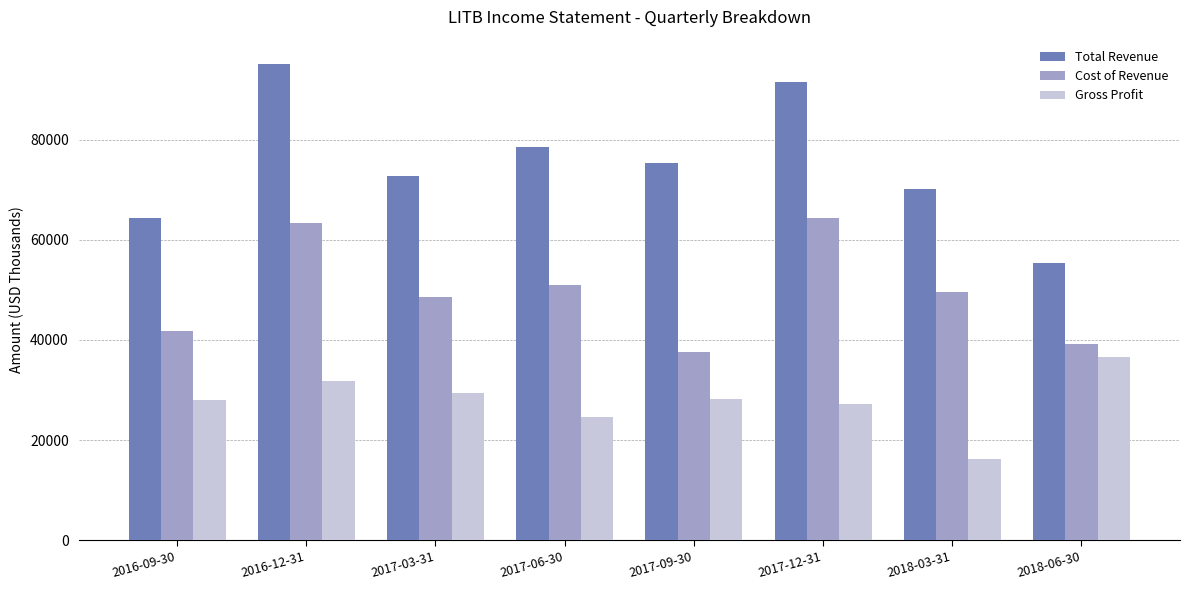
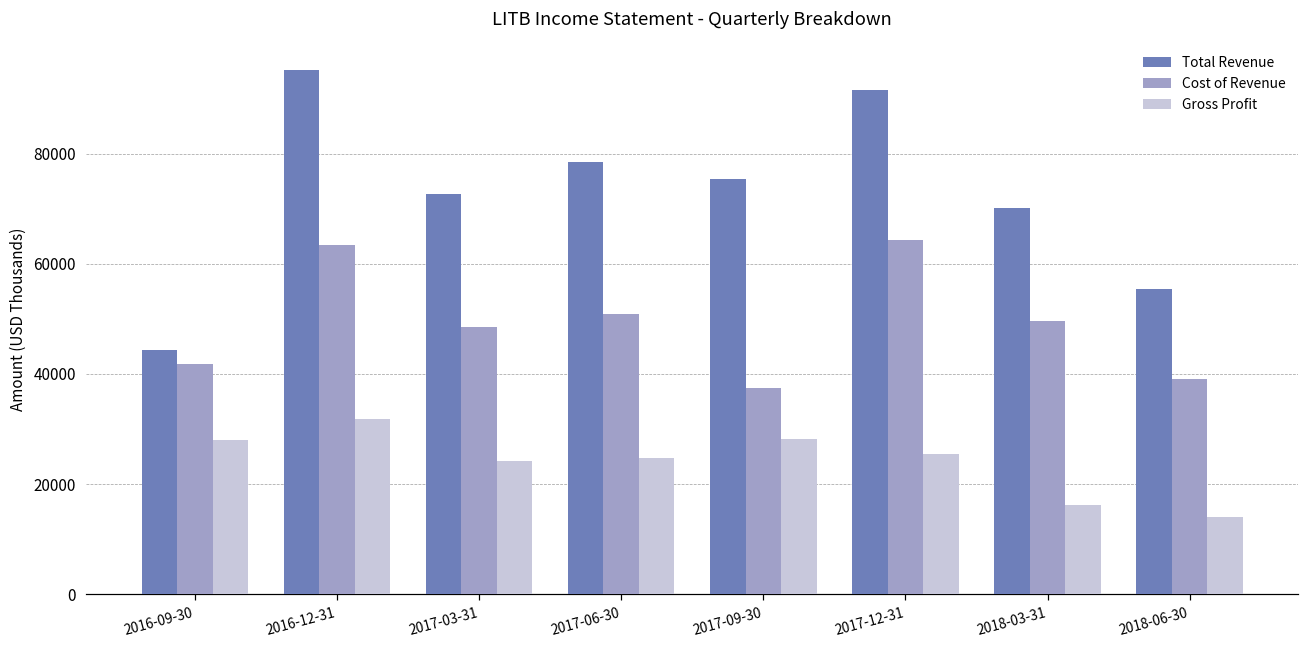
  {
    "Total Revenue": {
-     "2016-09-30": 64000,
+     "2016-09-30": 44000,
      "2016-12-31": 95000,
      "2017-03-31": 73000,
      "2017-06-30": 79000,
      "2017-09-30": 75000,
      "2017-12-31": 92000,
      "2018-03-31": 70000,
      "2018-06-30": 55000
    },
    "Cost of Revenue": {
      "2016-09-30": 42000,
      "2016-12-31": 63000,
      "2017-03-31": 49000,
      "2017-06-30": 51000,
      "2017-09-30": 38000,
      "2017-12-31": 64000,
      "2018-03-31": 50000,
      "2018-06-30": 39000
    },
    "Gross Profit": {
      "2016-09-30": 28000,
      "2016-12-31": 32000,
-     "2017-03-31": 29000,
+     "2017-03-31": 24000,
      "2017-06-30": 25000,
      "2017-09-30": 28000,
-     "2017-12-31": 27000,
+     "2017-12-31": 26000,
      "2018-03-31": 16000,
-     "2018-06-30": 37000
+     "2018-06-30": 14000
    }
  }
